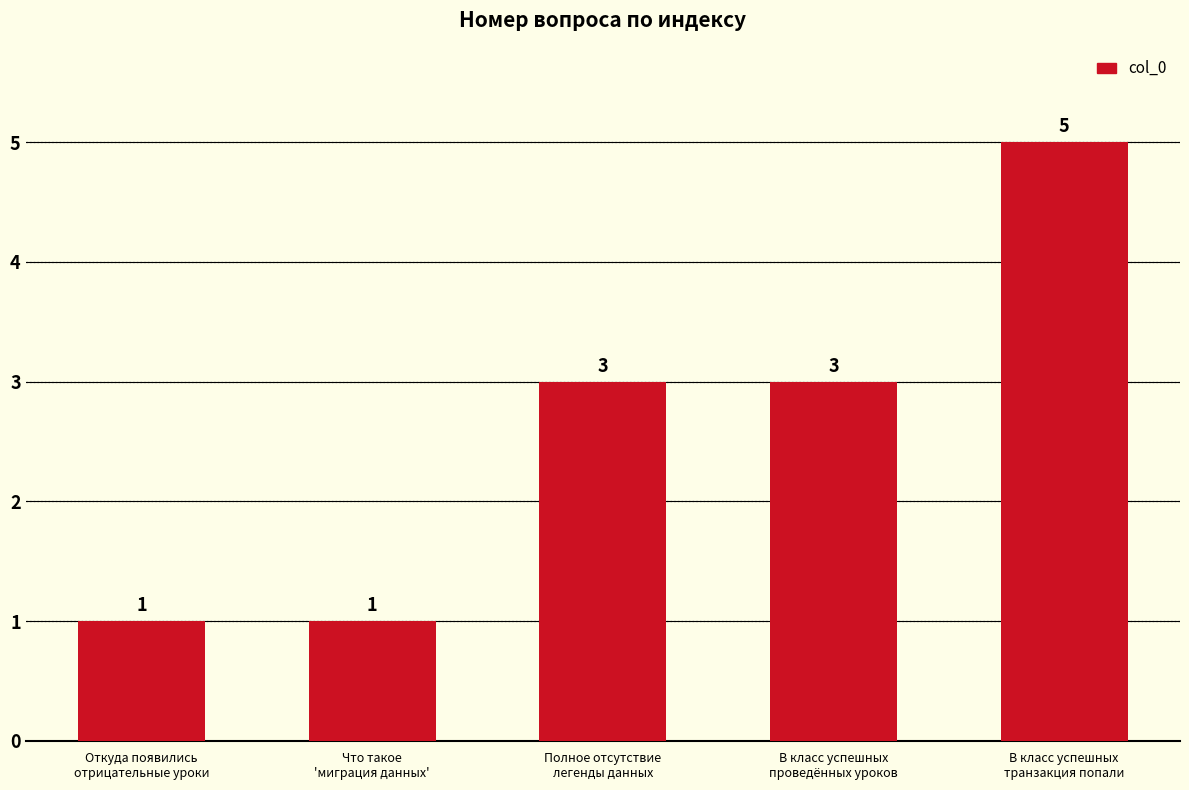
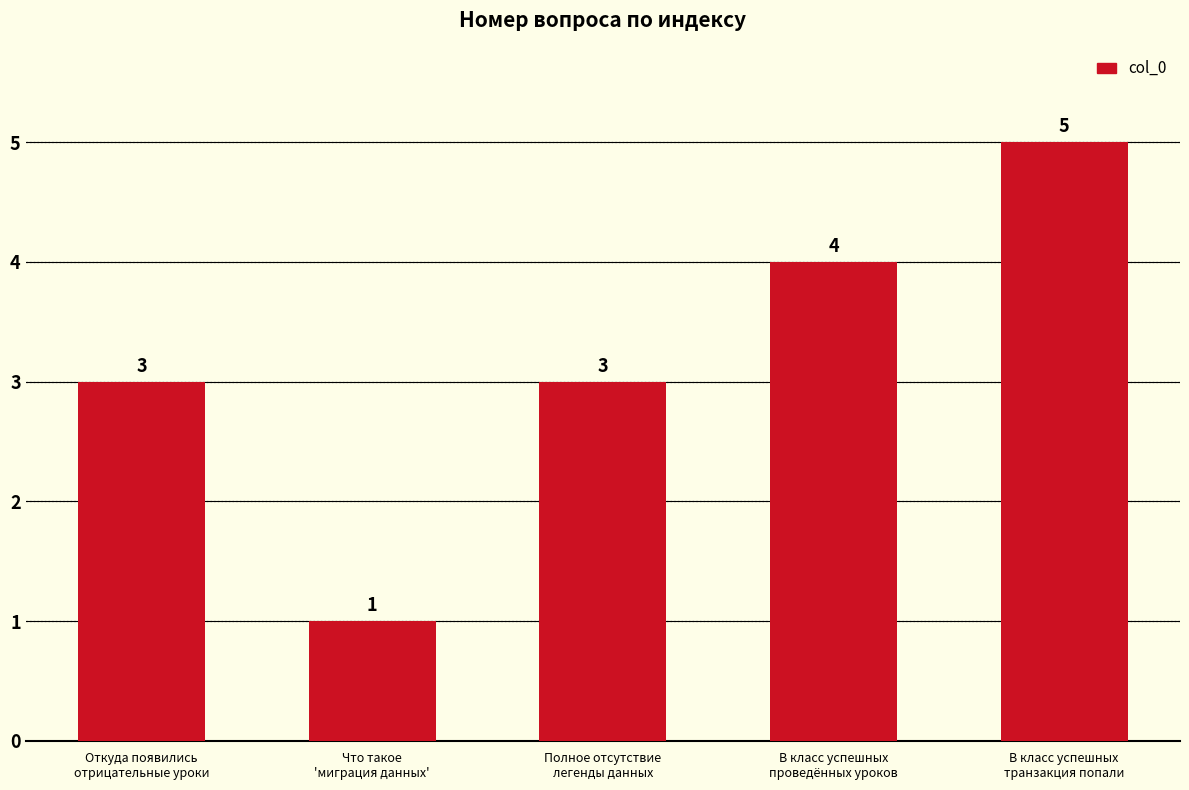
  {
-   "Откуда появились отрицательные уроки": 1,
+   "Откуда появились отрицательные уроки": 3,
    "Что такое 'миграция данных'": 1,
    "Полное отсутствие легенды данных": 3,
-   "В класс успешных проведённых уроков": 3,
+   "В класс успешных проведённых уроков": 4,
    "В класс успешных транзакция попали": 5
  }
